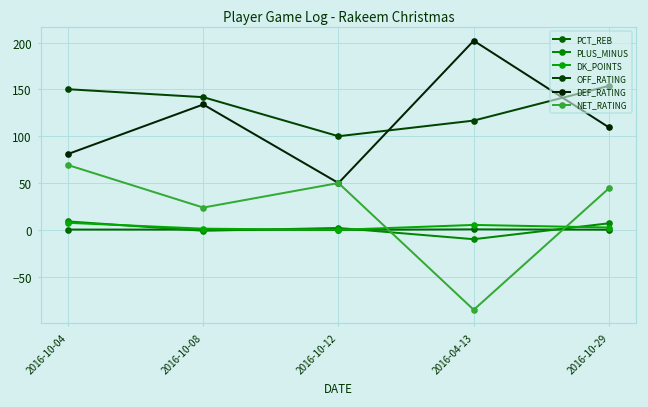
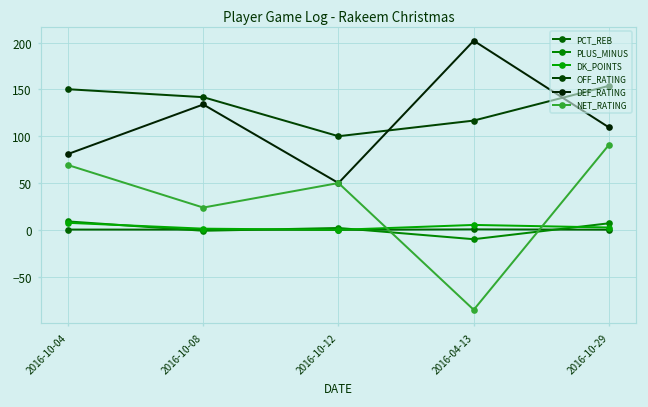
  {
    "NET_RATING": {
      "2016-10-04": 70,
      "2016-10-08": 20,
      "2016-04-13": -90,
-     "2016-10-29": 40
+     "2016-10-29": 90
    }
  }
